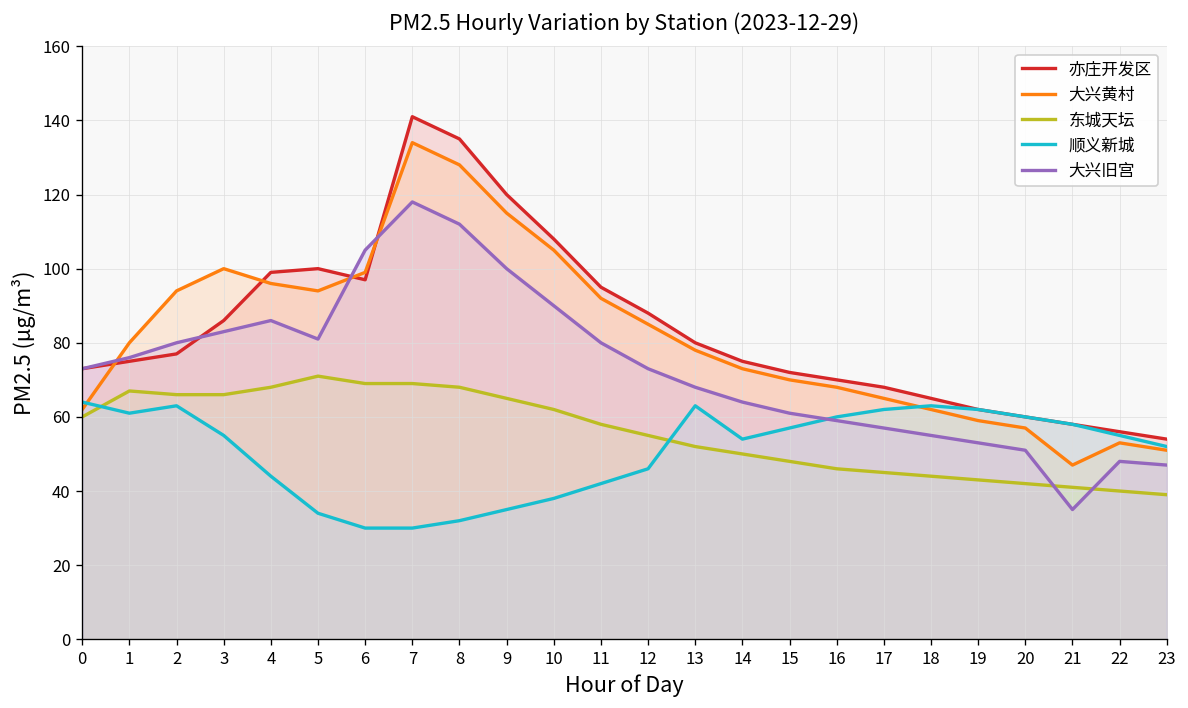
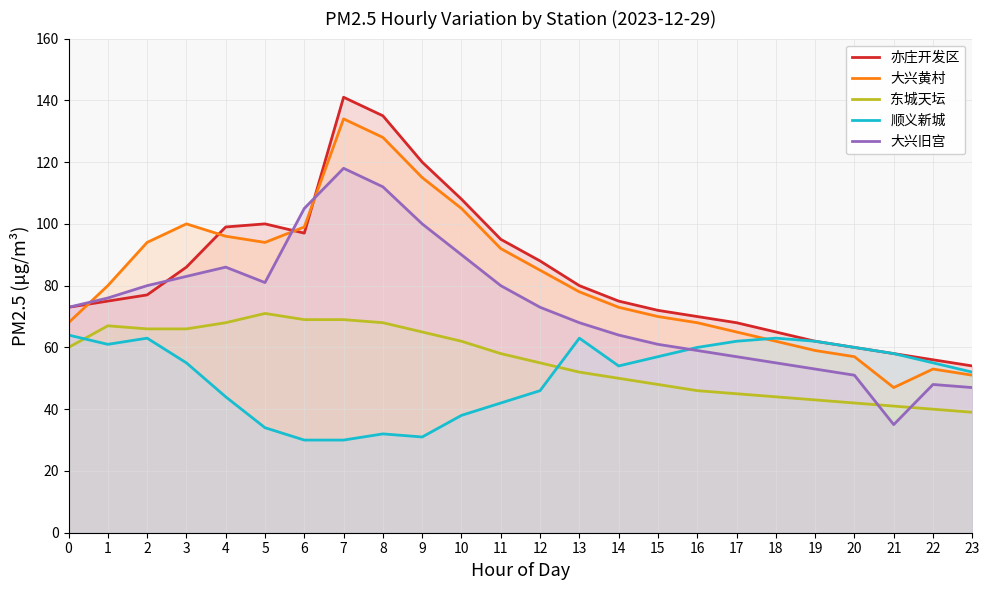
  {
    "亦庄开发区": {
      "1": 75,
      "2": 77,
      "3": 86,
      "4": 99,
      "5": 100,
      "6": 97,
      "7": 141,
      "8": 135,
      "9": 120,
      "10": 108,
      "11": 95,
      "12": 88,
      "13": 80,
      "14": 75,
      "15": 72,
      "16": 70,
      "17": 68,
      "18": 65,
      "22": 56,
      "23": 54
    },
    "大兴黄村": {
-     "0": 62,
+     "0": 68,
      "1": 80,
      "2": 94,
      "3": 100,
      "4": 96,
      "5": 94,
      "6": 99,
      "7": 134,
      "8": 128,
      "9": 115,
      "10": 105,
      "11": 92,
      "12": 85,
      "13": 78,
      "14": 73,
      "15": 70,
      "16": 68,
      "17": 65,
      "18": 62,
      "19": 59,
      "20": 57,
      "21": 47,
      "22": 53,
      "23": 51
    },
    "东城天坛": {
      "0": 60,
      "1": 67,
      "2": 66,
      "3": 66,
      "4": 68,
      "5": 71,
      "6": 69,
      "7": 69,
      "8": 68,
      "9": 65,
      "10": 62,
      "11": 58,
      "12": 55,
      "13": 52,
      "14": 50,
      "15": 48,
      "16": 46,
      "17": 45,
      "18": 44,
      "19": 43,
      "20": 42,
      "21": 41,
      "22": 40,
      "23": 39
    },
    "顺义新城": {
      "0": 64,
      "1": 61,
      "2": 63,
      "3": 55,
      "4": 44,
      "5": 34,
      "6": 30,
      "7": 30,
      "8": 32,
-     "9": 35,
+     "9": 31,
      "10": 38,
      "11": 42,
      "12": 46,
      "13": 63,
      "14": 54,
      "15": 57,
      "16": 60,
      "17": 62,
      "18": 63,
      "22": 55,
      "23": 52
    },
    "大兴旧宫": {
      "1": 76,
      "2": 80,
      "3": 83,
      "4": 86,
      "5": 81,
      "6": 105,
      "7": 118,
      "8": 112,
      "9": 100,
      "10": 90,
      "11": 80,
      "12": 73,
      "13": 68,
      "14": 64,
      "15": 61,
      "16": 59,
      "17": 57,
      "18": 55,
      "19": 53,
      "20": 51,
      "21": 35,
      "22": 48,
      "23": 47
    }
  }
